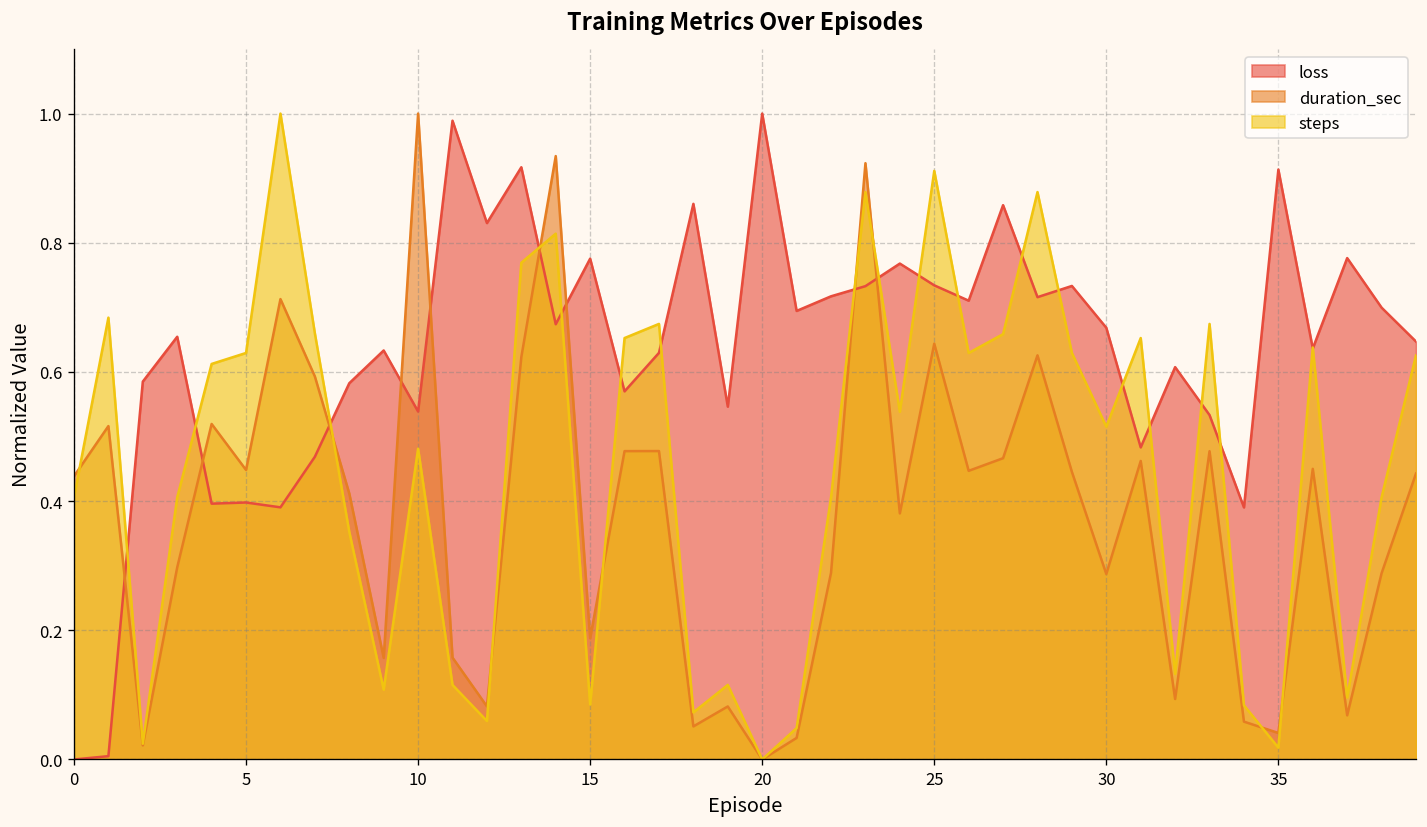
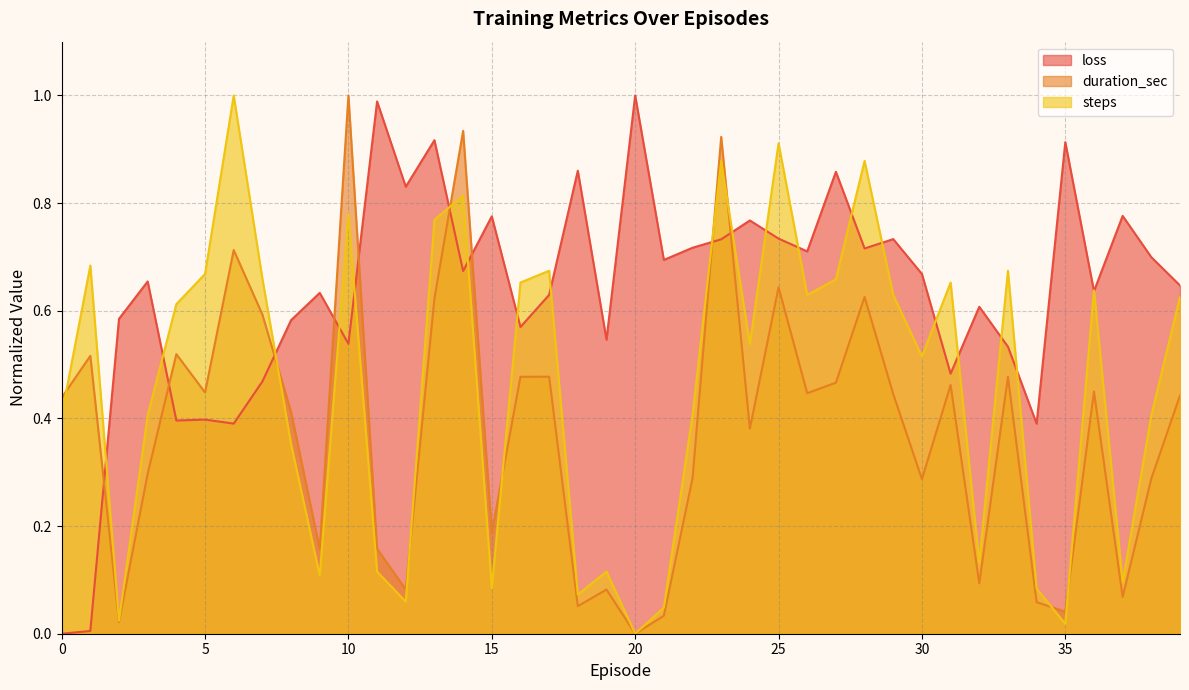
  {
    "steps": {
      "0": 0.41,
-     "5": 0.63,
-     "10": 0.48,
+     "5": 0.67,
+     "10": 0.78,
      "15": 0.09,
      "25": 0.91,
      "30": 0.52,
      "35": 0.02
    }
  }
